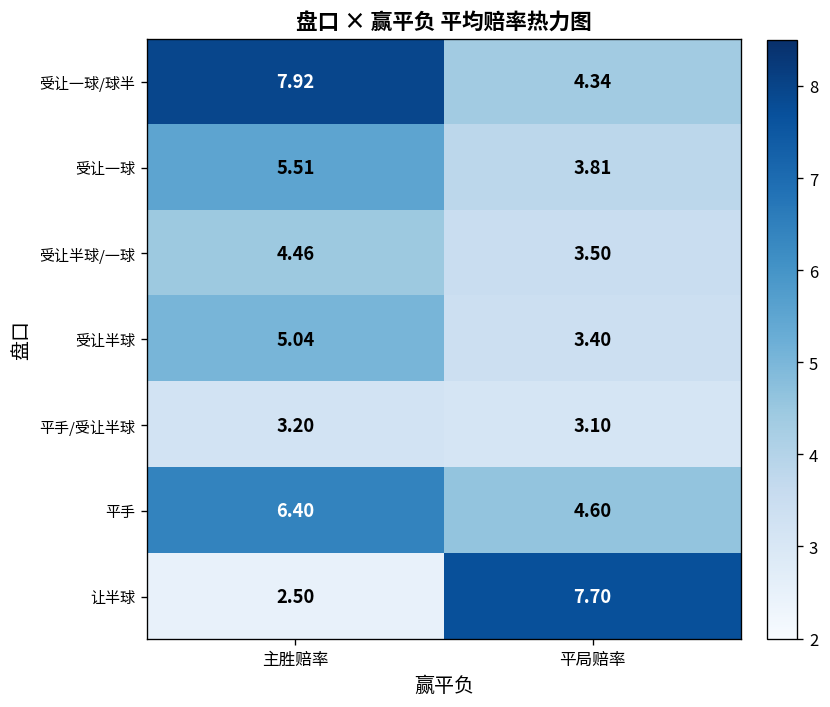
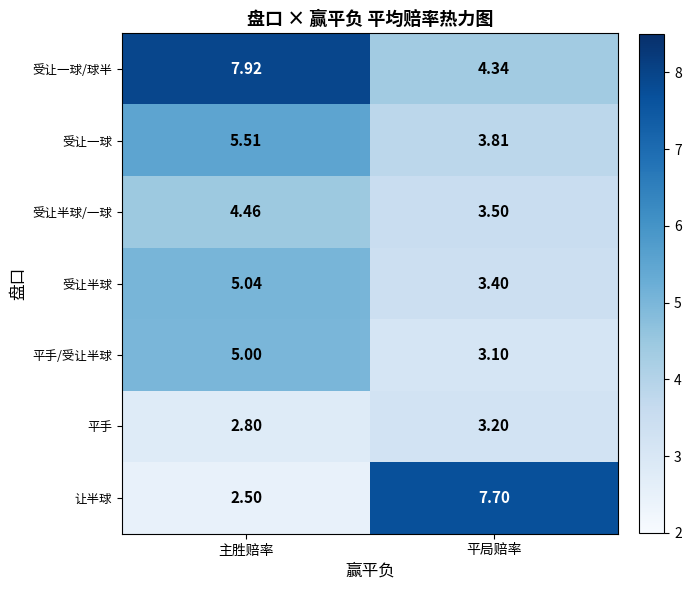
  {
    "受让一球/球半": {
      "主胜赔率": 7.92,
      "平局赔率": 4.34
    },
    "受让一球": {
      "主胜赔率": 5.51,
      "平局赔率": 3.81
    },
    "受让半球/一球": {
      "主胜赔率": 4.46,
      "平局赔率": 3.50
    },
    "受让半球": {
      "主胜赔率": 5.04,
      "平局赔率": 3.40
    },
    "平手/受让半球": {
-     "主胜赔率": 3.20,
+     "主胜赔率": 5.00,
      "平局赔率": 3.10
    },
    "平手": {
-     "主胜赔率": 6.40,
-     "平局赔率": 4.60
+     "主胜赔率": 2.80,
+     "平局赔率": 3.20
    },
    "让半球": {
      "主胜赔率": 2.50,
      "平局赔率": 7.70
    }
  }
